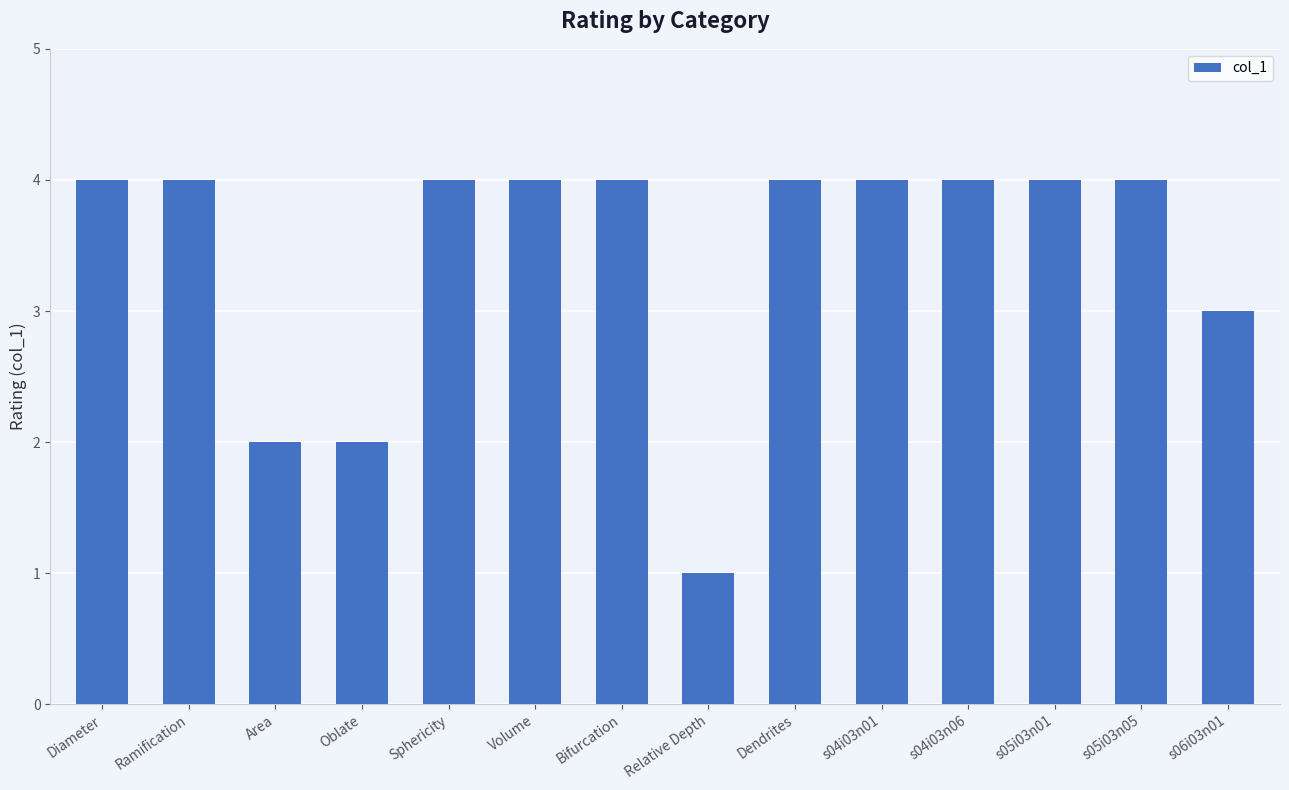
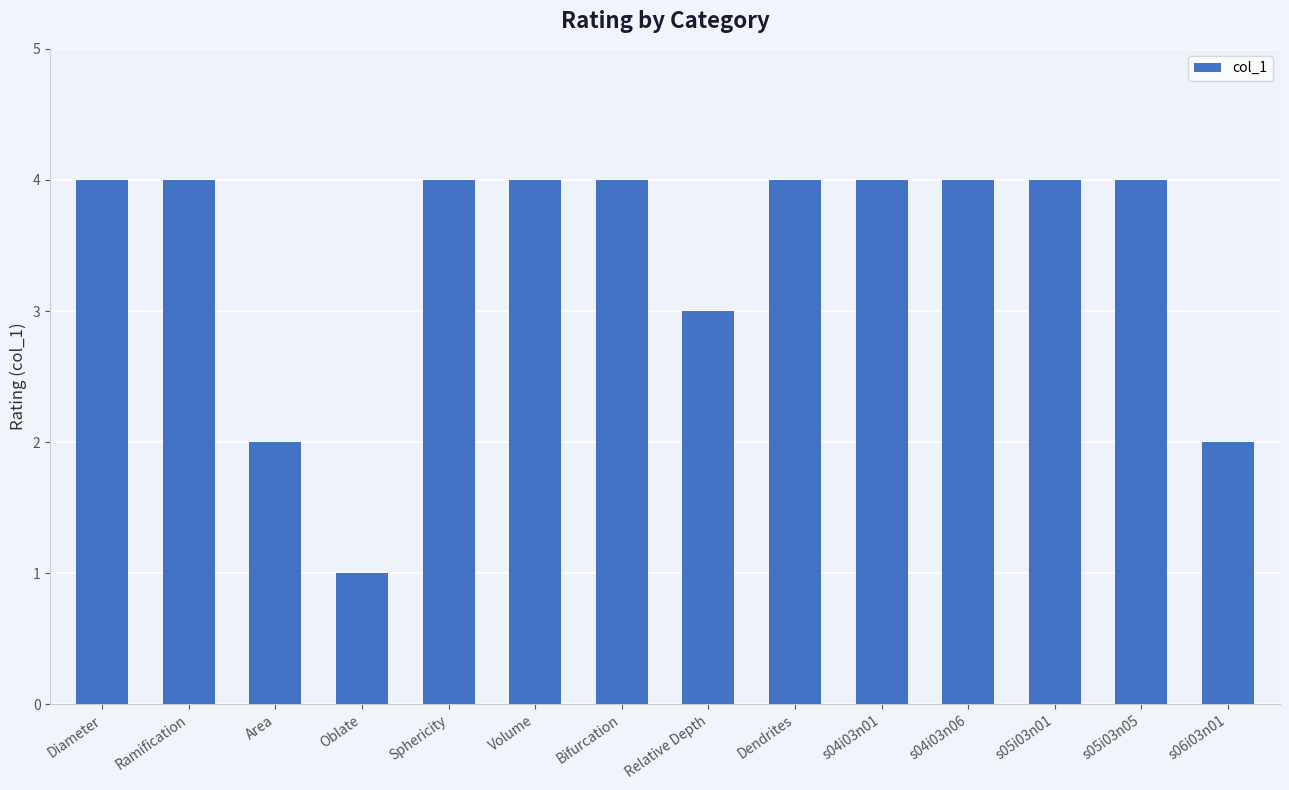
  {
    "Diameter": 4,
    "Ramification": 4,
    "Area": 2,
-   "Oblate": 2,
+   "Oblate": 1,
    "Sphericity": 4,
    "Volume": 4,
    "Bifurcation": 4,
-   "Relative Depth": 1,
+   "Relative Depth": 3,
    "Dendrites": 4,
    "s04i03n01": 4,
    "s04i03n06": 4,
    "s05i03n01": 4,
    "s05i03n05": 4,
-   "s06i03n01": 3
+   "s06i03n01": 2
  }
